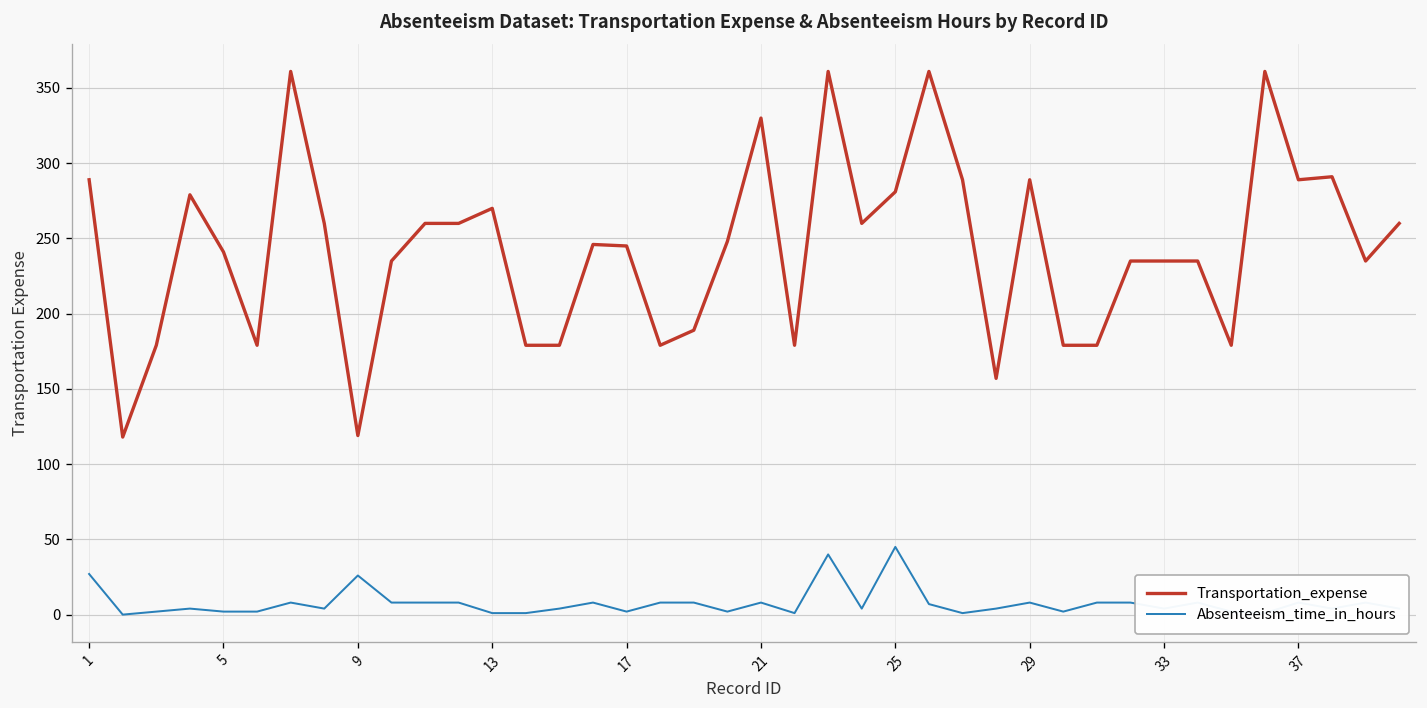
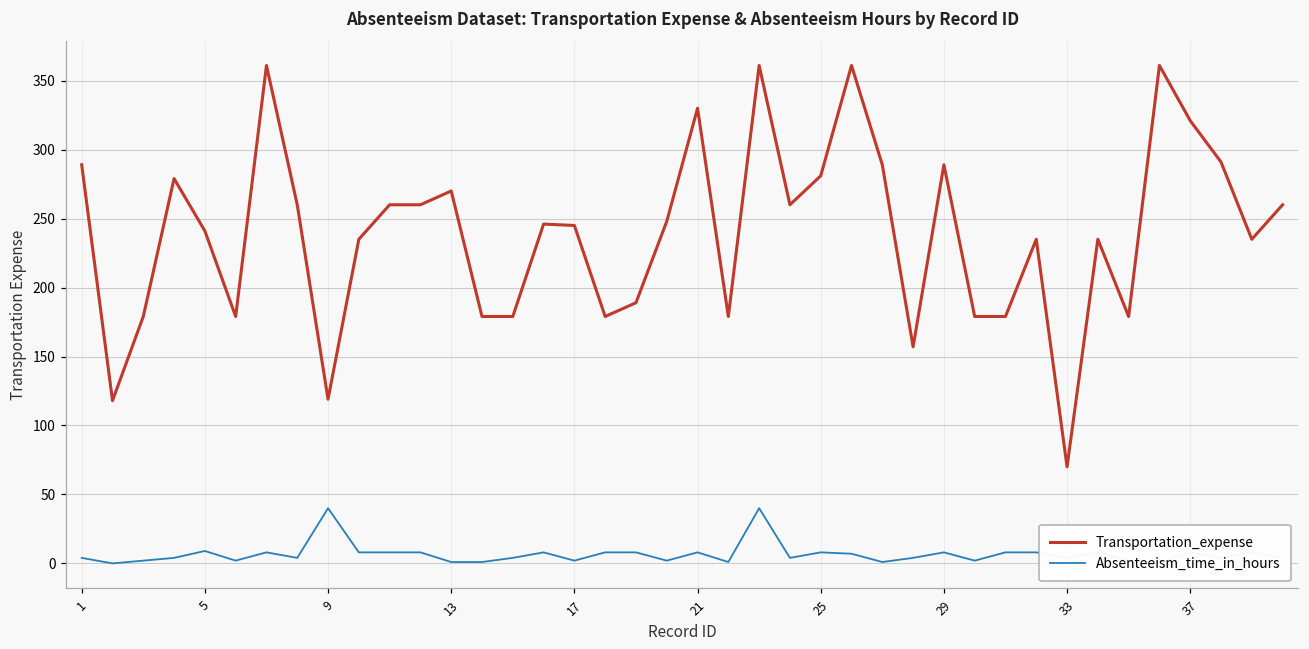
  {
    "Transportation_expense": {
      "1": 289,
      "5": 241,
      "9": 119,
      "13": 270,
      "17": 245,
      "21": 330,
      "25": 281,
      "29": 289,
-     "33": 235,
-     "37": 289
+     "33": 70,
+     "37": 321
    },
    "Absenteeism_time_in_hours": {
-     "1": 27,
-     "5": 2,
-     "9": 26,
+     "1": 4,
+     "5": 9,
+     "9": 40,
      "13": 1,
      "17": 2,
      "21": 8,
-     "25": 45,
+     "25": 8,
      "29": 8
    }
  }
